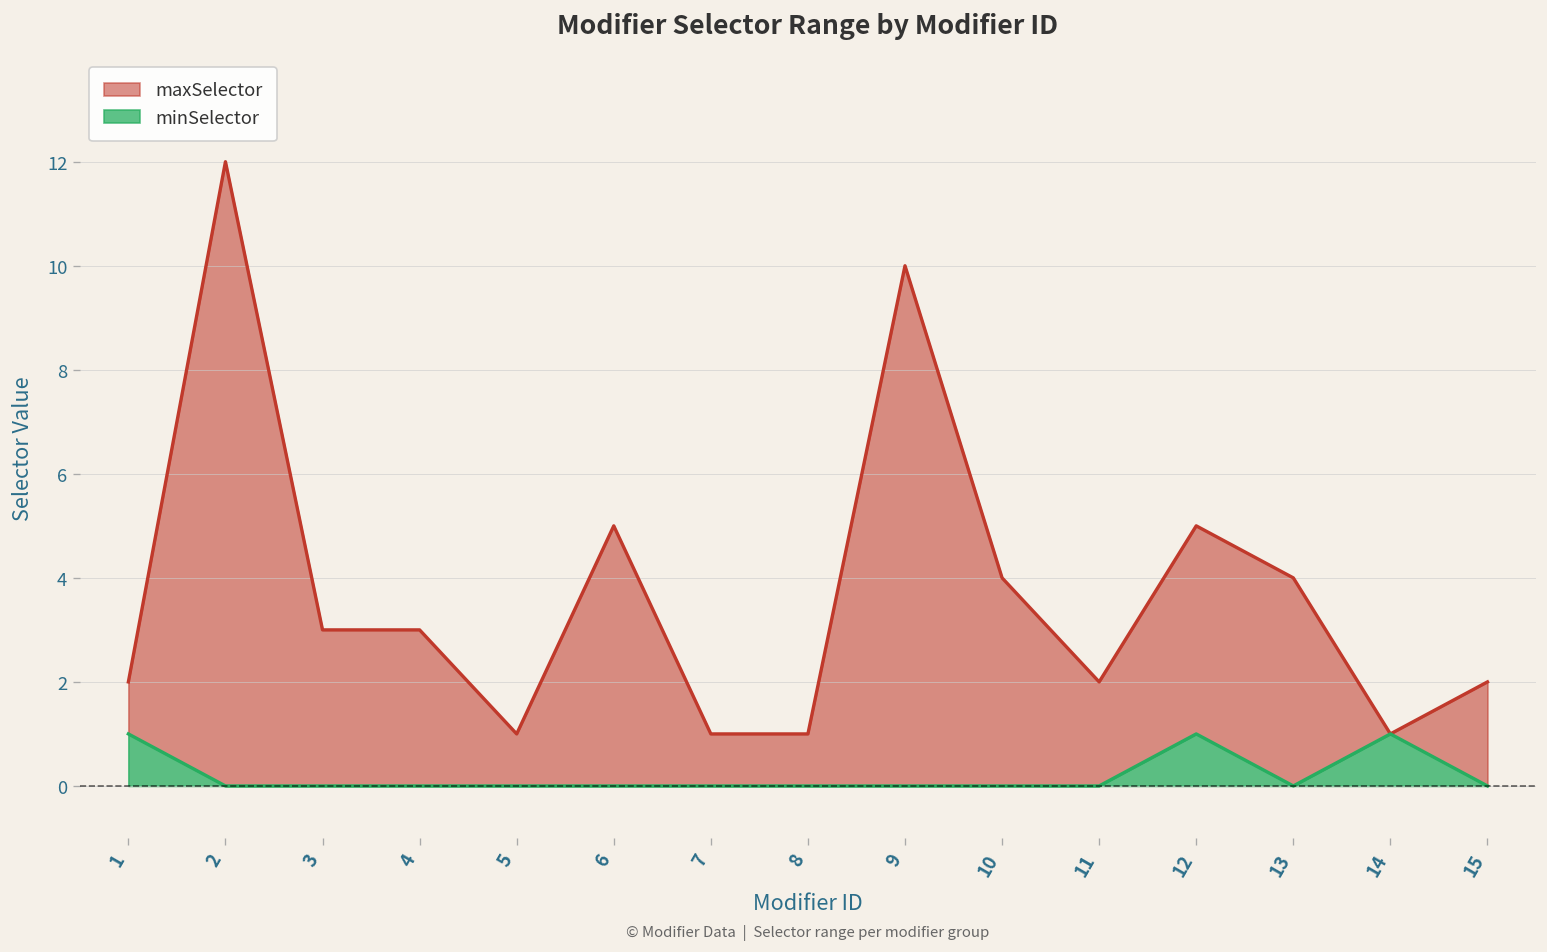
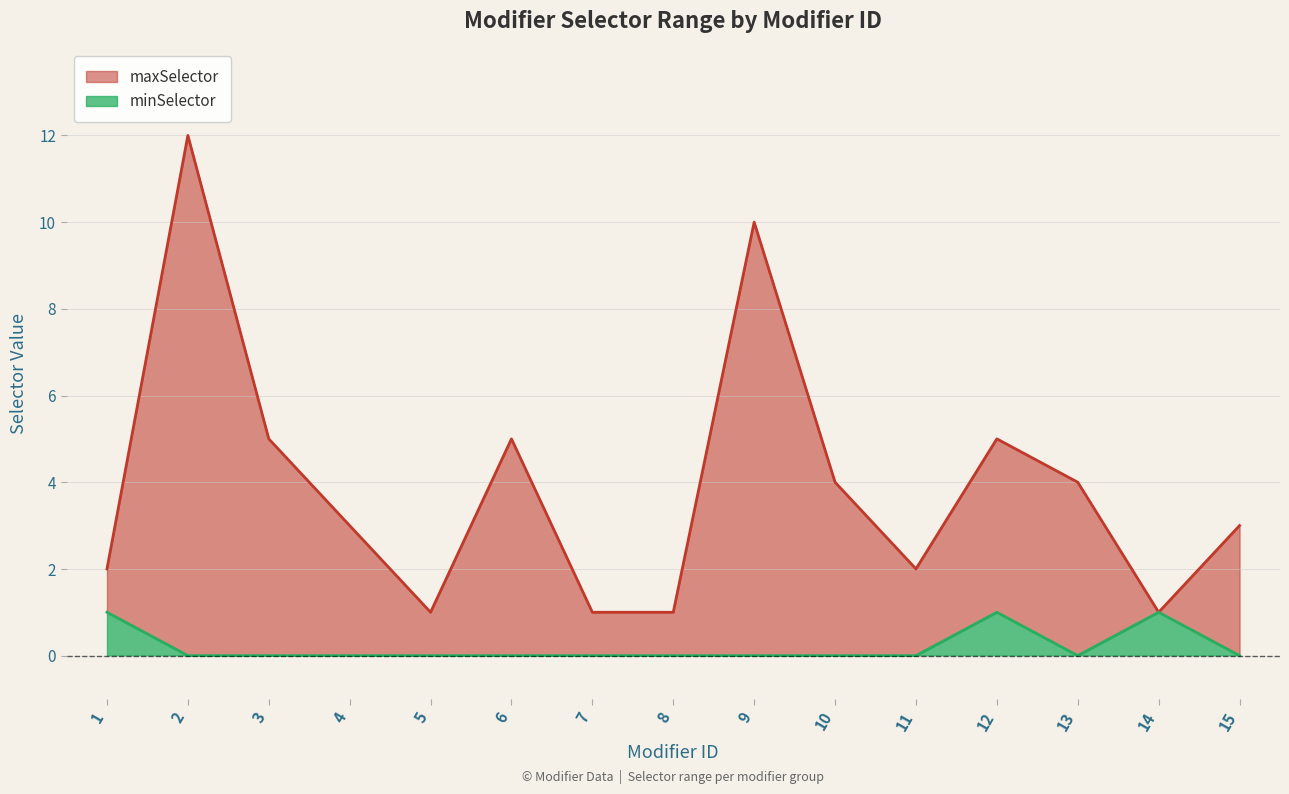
  {
    "maxSelector": {
      "1": 2,
      "2": 12,
-     "3": 3,
+     "3": 5,
      "4": 3,
      "5": 1,
      "6": 5,
      "7": 1,
      "8": 1,
      "9": 10,
      "10": 4,
      "11": 2,
      "12": 5,
      "13": 4,
-     "15": 2
+     "15": 3
    },
    "minSelector": {
      "1": 1,
      "2": 0,
      "3": 0,
      "4": 0,
      "5": 0,
      "6": 0,
      "7": 0,
      "8": 0,
      "9": 0,
      "10": 0,
      "11": 0,
      "12": 1,
      "13": 0,
      "15": 0
    }
  }
